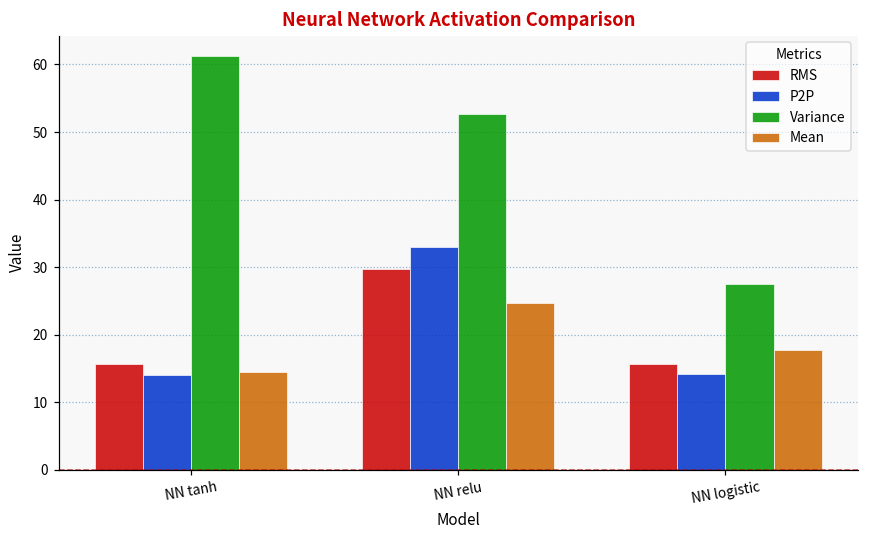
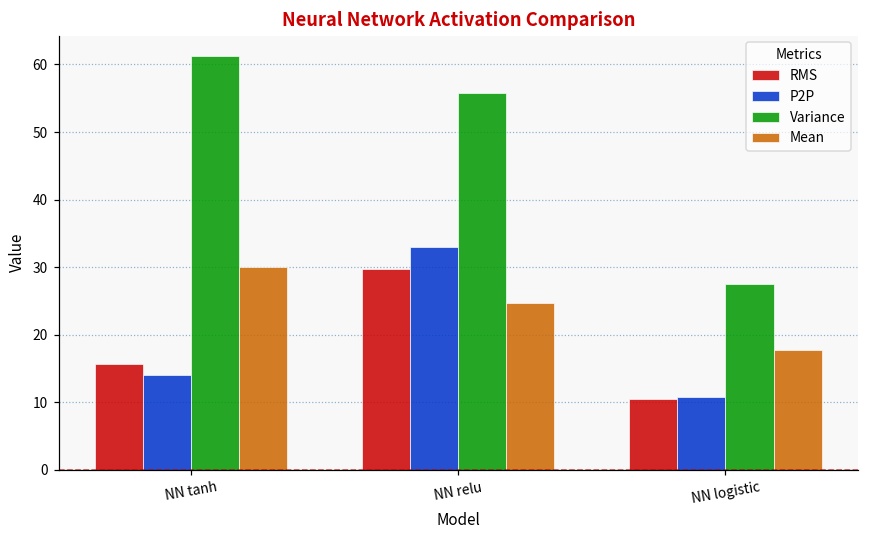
  {
    "RMS": {
      "NN tanh": 16,
      "NN relu": 30,
-     "NN logistic": 16
+     "NN logistic": 10
    },
    "P2P": {
      "NN tanh": 14,
      "NN relu": 33,
-     "NN logistic": 14
+     "NN logistic": 11
    },
    "Variance": {
      "NN tanh": 61,
-     "NN relu": 53,
+     "NN relu": 56,
      "NN logistic": 27
    },
    "Mean": {
-     "NN tanh": 15,
+     "NN tanh": 30,
      "NN relu": 25,
      "NN logistic": 18
    }
  }
